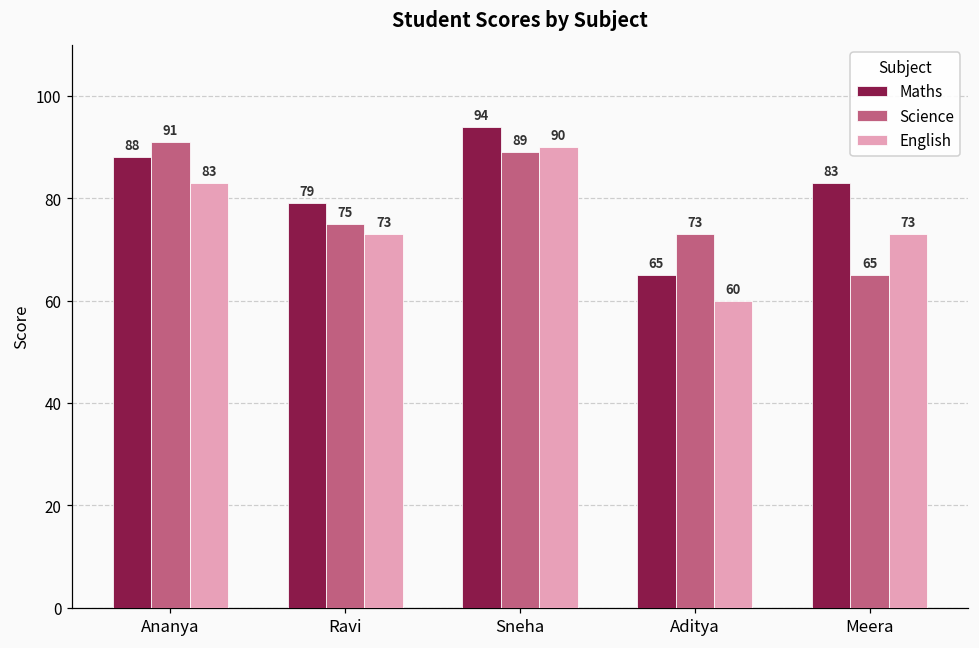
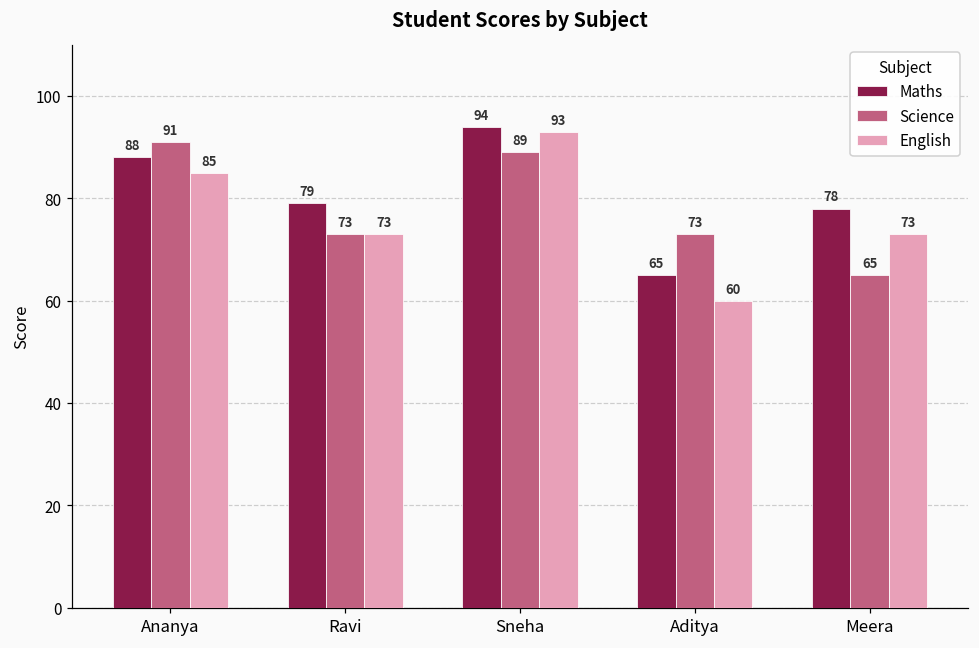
  {
    "Maths": {
      "Ananya": 88,
      "Ravi": 79,
      "Sneha": 94,
      "Aditya": 65,
-     "Meera": 83
+     "Meera": 78
    },
    "Science": {
      "Ananya": 91,
-     "Ravi": 75,
+     "Ravi": 73,
      "Sneha": 89,
      "Aditya": 73,
      "Meera": 65
    },
    "English": {
-     "Ananya": 83,
+     "Ananya": 85,
      "Ravi": 73,
-     "Sneha": 90,
+     "Sneha": 93,
      "Aditya": 60,
      "Meera": 73
    }
  }
